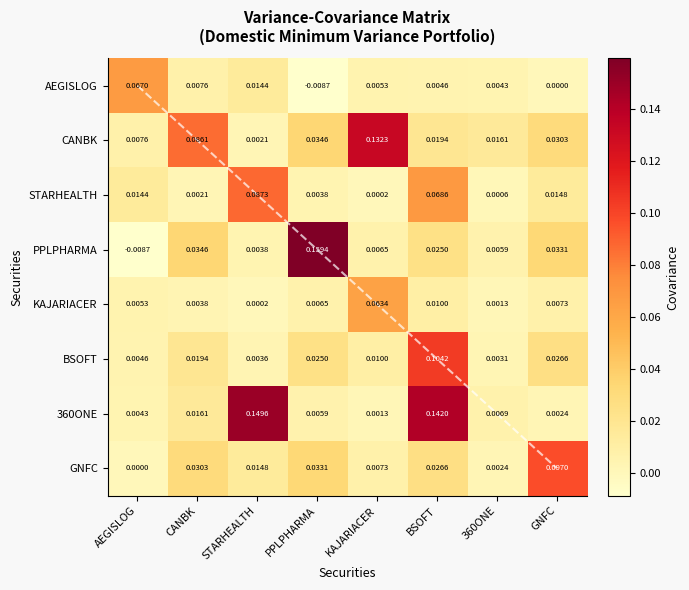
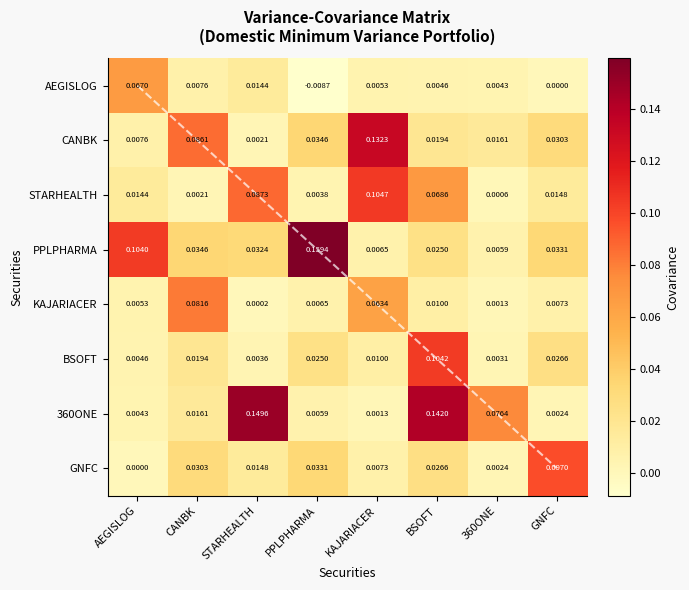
  {
    "AEGISLOG": {
      "CANBK": 0.0076,
      "STARHEALTH": 0.0144,
      "PPLPHARMA": -0.0087,
      "KAJARIACER": 0.0053,
      "BSOFT": 0.0046,
      "360ONE": 0.0043,
      "GNFC": 0.0000
    },
    "CANBK": {
      "AEGISLOG": 0.0076,
      "STARHEALTH": 0.0021,
      "PPLPHARMA": 0.0346,
      "KAJARIACER": 0.1323,
      "BSOFT": 0.0194,
      "360ONE": 0.0161,
      "GNFC": 0.0303
    },
    "STARHEALTH": {
      "AEGISLOG": 0.0144,
      "CANBK": 0.0021,
      "PPLPHARMA": 0.0038,
-     "KAJARIACER": 0.0002,
+     "KAJARIACER": 0.1047,
      "BSOFT": 0.0686,
      "360ONE": 0.0006,
      "GNFC": 0.0148
    },
    "PPLPHARMA": {
-     "AEGISLOG": -0.0087,
+     "AEGISLOG": 0.1040,
      "CANBK": 0.0346,
-     "STARHEALTH": 0.0038,
+     "STARHEALTH": 0.0324,
      "KAJARIACER": 0.0065,
      "BSOFT": 0.0250,
      "360ONE": 0.0059,
      "GNFC": 0.0331
    },
    "KAJARIACER": {
      "AEGISLOG": 0.0053,
-     "CANBK": 0.0038,
+     "CANBK": 0.0816,
      "STARHEALTH": 0.0002,
      "PPLPHARMA": 0.0065,
      "BSOFT": 0.0100,
      "360ONE": 0.0013,
      "GNFC": 0.0073
    },
    "BSOFT": {
      "AEGISLOG": 0.0046,
      "CANBK": 0.0194,
      "STARHEALTH": 0.0036,
      "PPLPHARMA": 0.0250,
      "KAJARIACER": 0.0100,
      "360ONE": 0.0031,
      "GNFC": 0.0266
    },
    "360ONE": {
      "AEGISLOG": 0.0043,
      "CANBK": 0.0161,
      "STARHEALTH": 0.1496,
      "PPLPHARMA": 0.0059,
      "KAJARIACER": 0.0013,
      "BSOFT": 0.1420,
-     "360ONE": 0.0069,
+     "360ONE": 0.0764,
      "GNFC": 0.0024
    },
    "GNFC": {
      "AEGISLOG": 0.0000,
      "CANBK": 0.0303,
      "STARHEALTH": 0.0148,
      "PPLPHARMA": 0.0331,
      "KAJARIACER": 0.0073,
      "BSOFT": 0.0266,
      "360ONE": 0.0024
    }
  }
